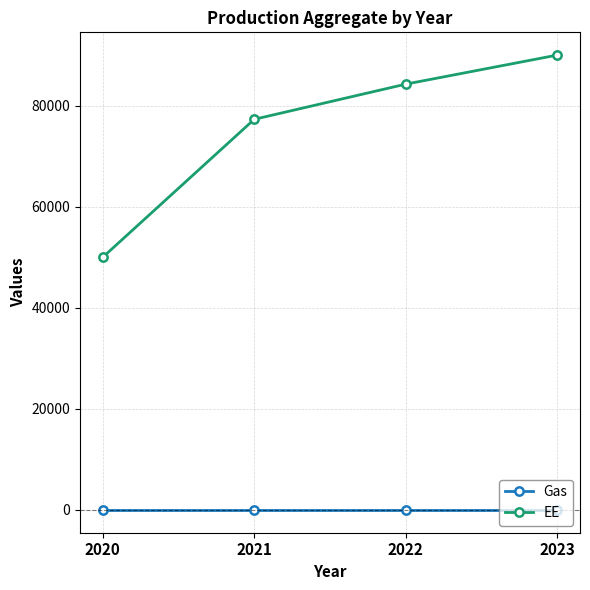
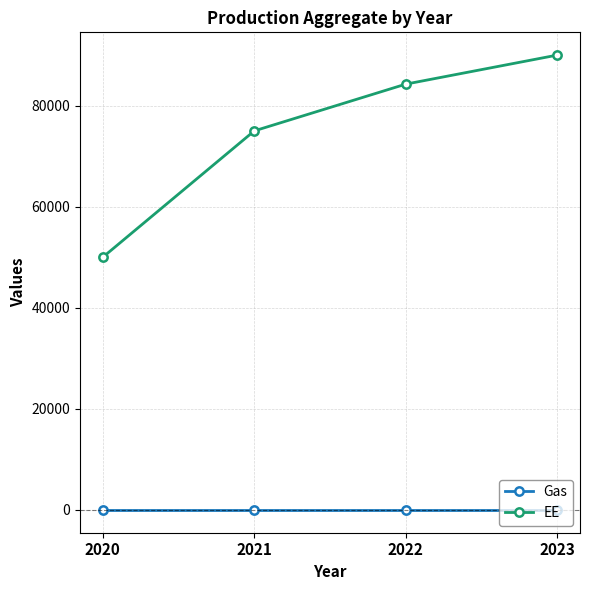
  {
    "Gas": {
      "2020": 0,
      "2021": 0,
      "2022": 0
    },
    "EE": {
      "2020": 50000,
-     "2021": 77000,
+     "2021": 75000,
      "2022": 84000,
      "2023": 90000
    }
  }
